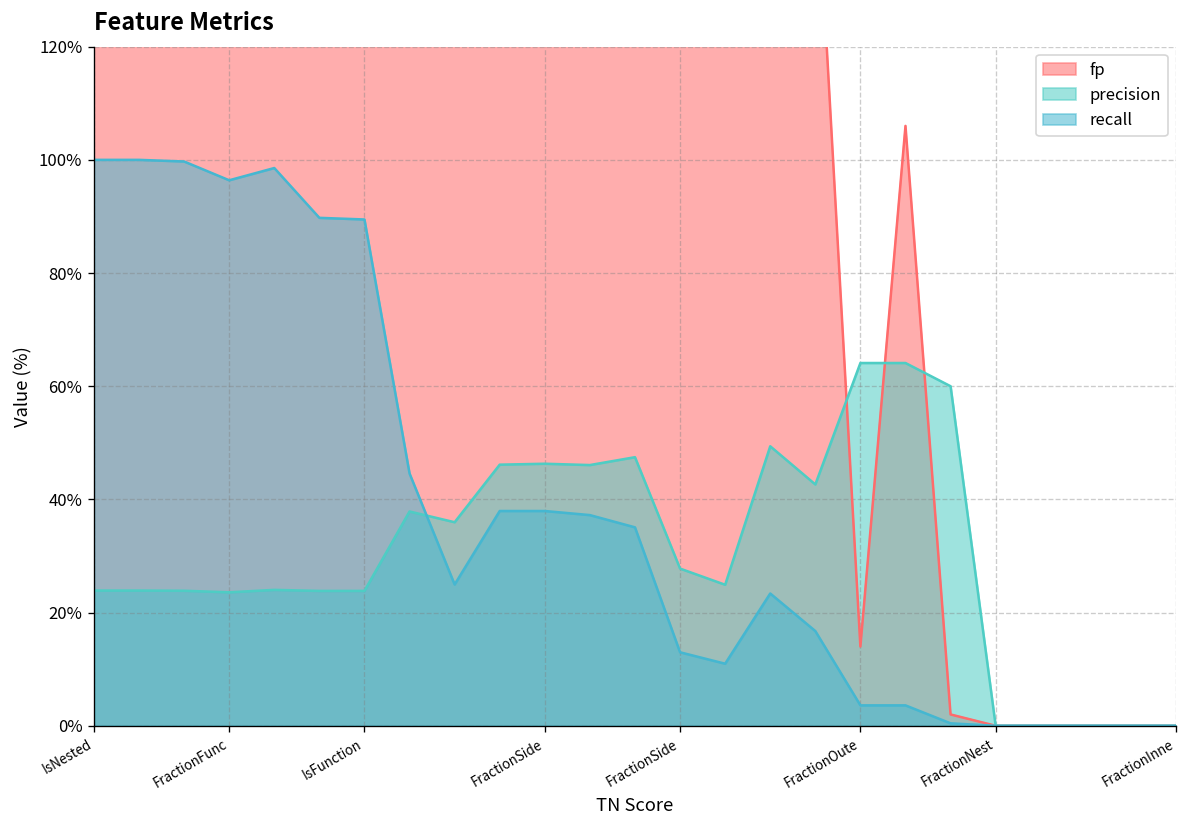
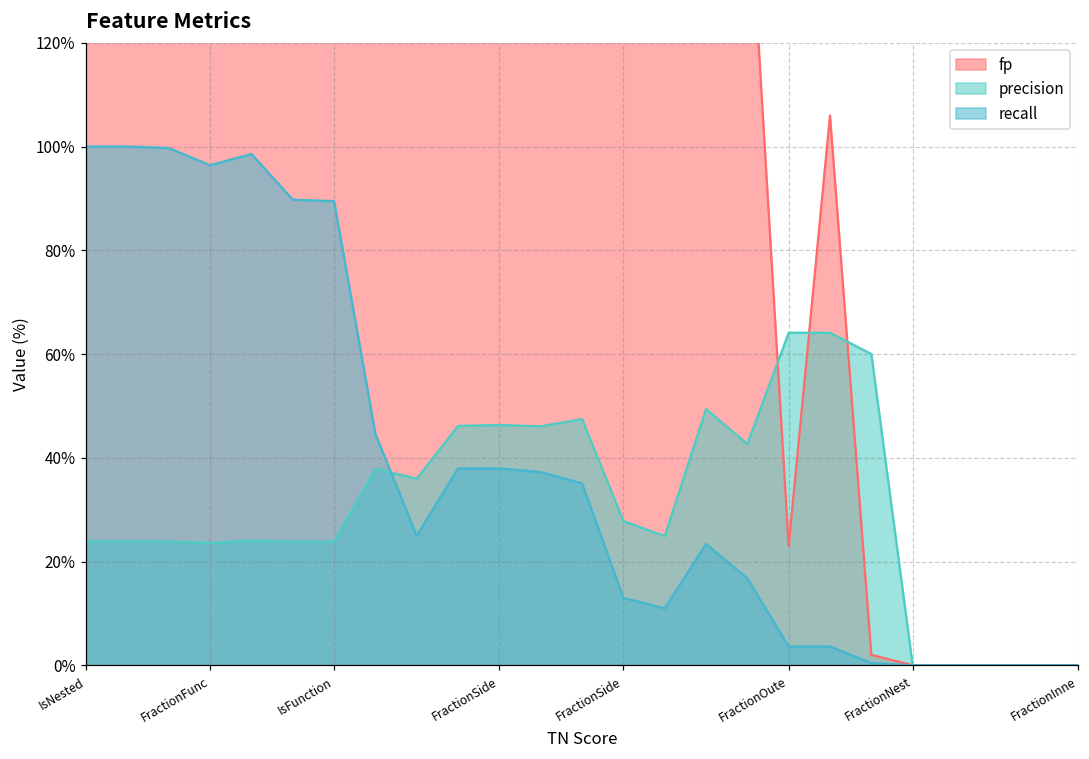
  {
    "fp": {
-     "FractionOute": "14%"
+     "FractionOute": "23%"
    }
  }
